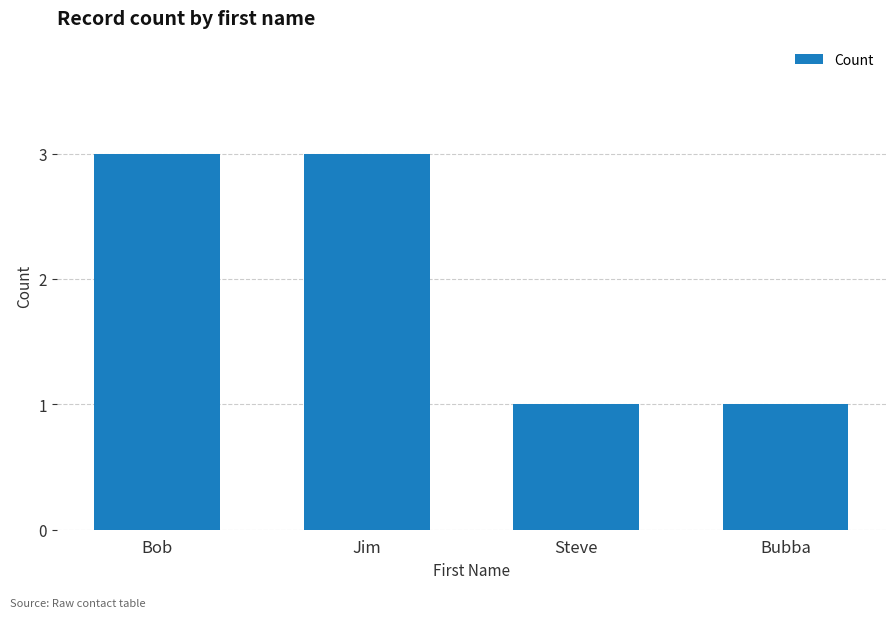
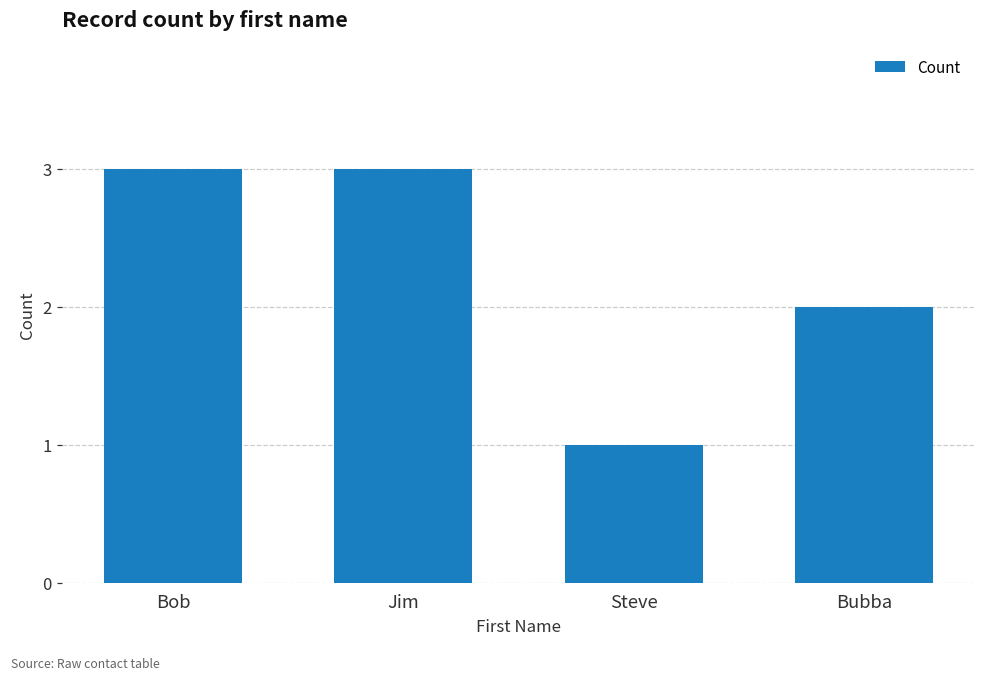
  {
    "Bob": 3,
    "Jim": 3,
    "Steve": 1,
-   "Bubba": 1
+   "Bubba": 2
  }
